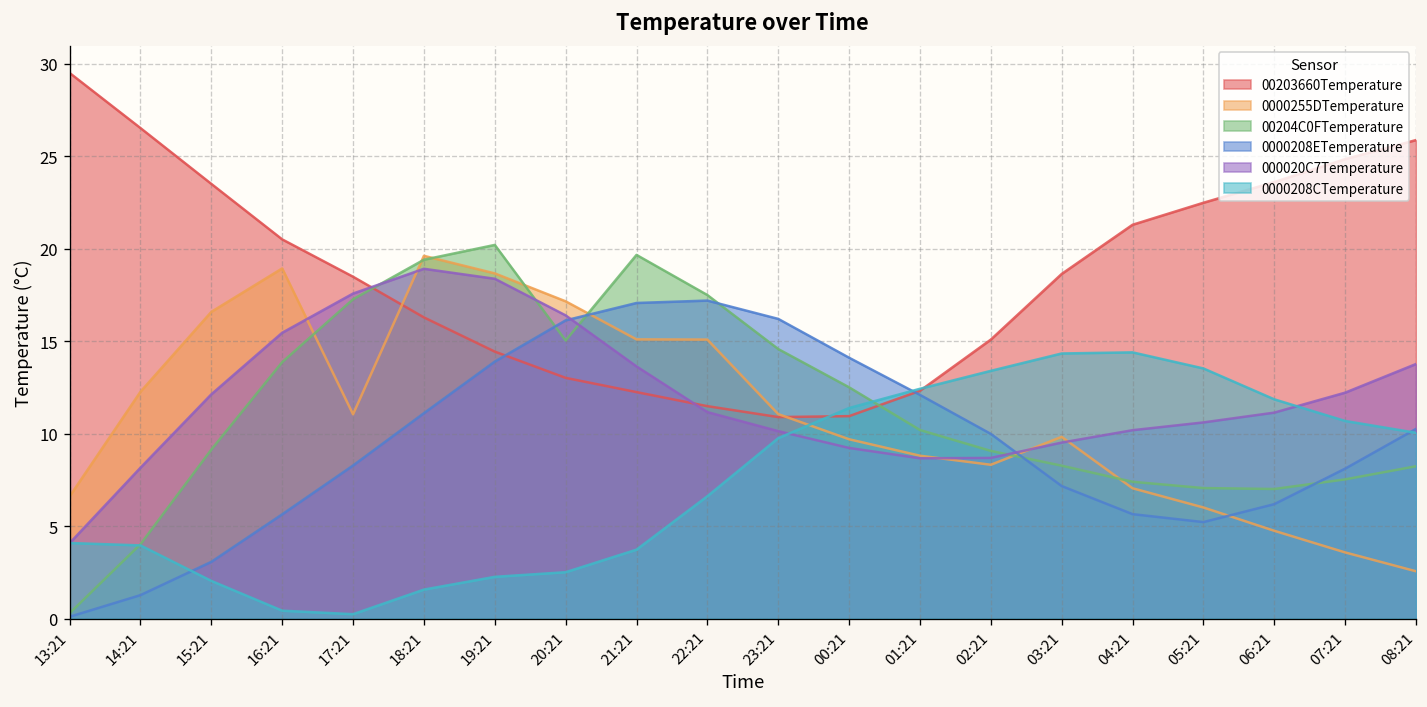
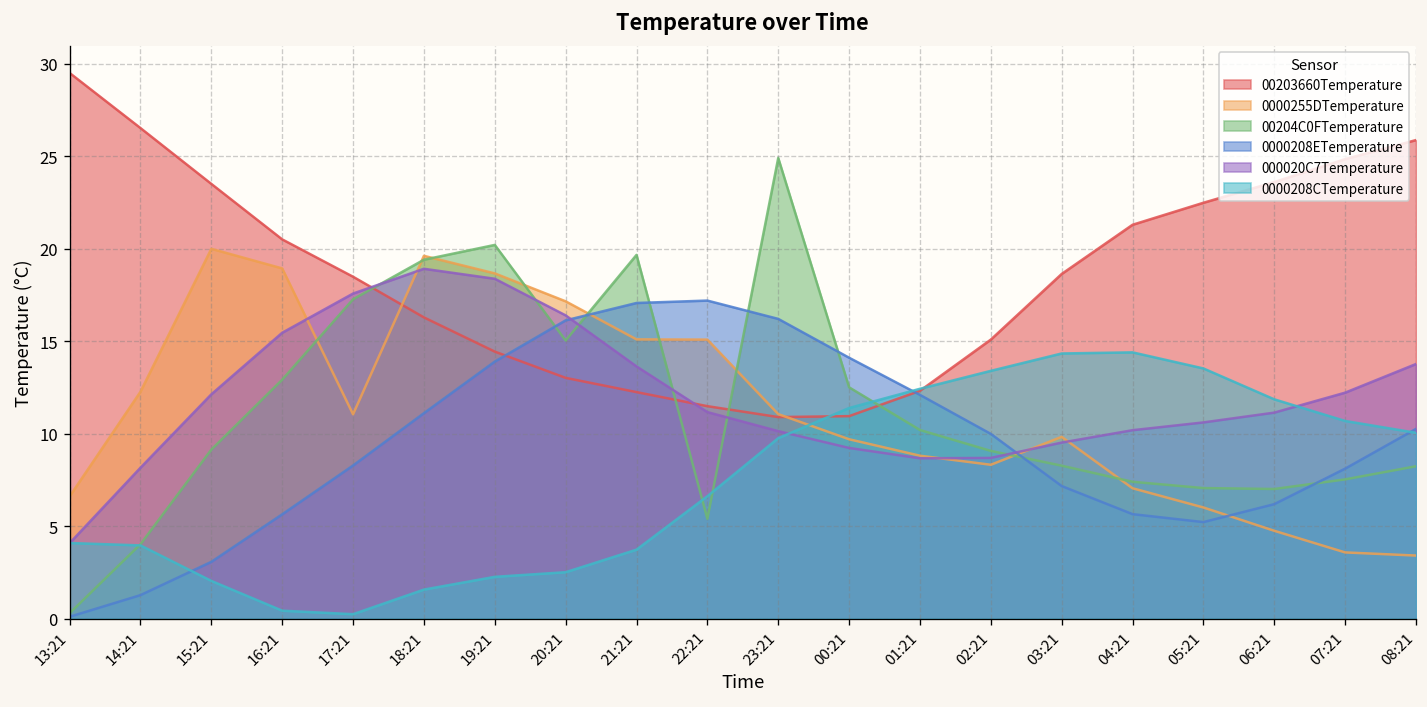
  {
    "00203660Temperature": {
      "13:21": 29.5,
      "14:21": 26.5,
      "15:21": 23.5,
      "16:21": 20.5,
      "17:21": 18.5,
      "18:21": 16.3,
      "19:21": 14.4,
      "20:21": 13.0,
      "21:21": 12.3,
      "22:21": 11.5,
      "00:21": 11.0,
      "02:21": 15.1,
      "03:21": 18.6,
      "04:21": 21.3,
      "05:21": 22.5,
      "08:21": 25.9
    },
    "0000255DTemperature": {
      "13:21": 6.6,
      "14:21": 12.3,
-     "15:21": 16.6,
+     "15:21": 20.0,
      "16:21": 18.9,
      "17:21": 11.1,
      "18:21": 19.6,
      "19:21": 18.7,
      "20:21": 17.2,
      "21:21": 15.1,
      "22:21": 15.1,
      "00:21": 9.7,
      "02:21": 8.3,
      "03:21": 9.8,
      "04:21": 7.1,
      "05:21": 6.0,
      "06:21": 4.8,
      "07:21": 3.6,
-     "08:21": 2.6
+     "08:21": 3.4
    },
    "00204C0FTemperature": {
      "13:21": 0.3,
      "15:21": 9.1,
-     "16:21": 13.9,
+     "16:21": 12.9,
      "17:21": 17.3,
      "18:21": 19.4,
      "19:21": 20.2,
      "20:21": 15.0,
      "21:21": 19.7,
-     "22:21": 17.5,
-     "23:21": 14.6,
+     "22:21": 5.4,
+     "23:21": 24.9,
      "00:21": 12.5,
      "01:21": 10.2,
      "02:21": 9.1,
      "03:21": 8.3,
      "04:21": 7.4,
      "05:21": 7.1,
      "06:21": 7.0,
      "07:21": 7.5,
      "08:21": 8.2
    }
  }
